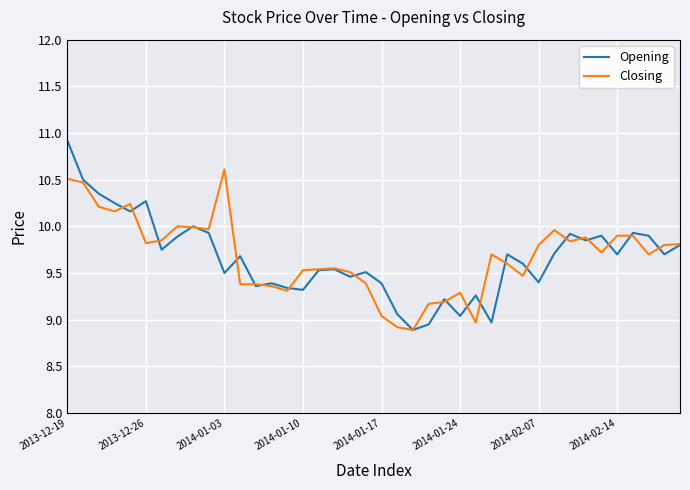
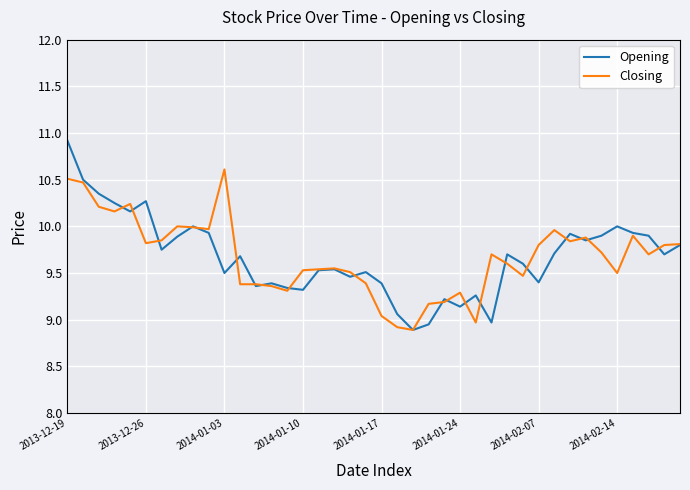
  {
    "Opening": {
      "2013-12-19": 10.9,
      "2013-12-26": 10.3,
      "2014-01-03": 9.5,
      "2014-01-10": 9.3,
      "2014-01-17": 9.4,
-     "2014-01-24": 9.0,
+     "2014-01-24": 9.1,
      "2014-02-07": 9.4,
-     "2014-02-14": 9.7
+     "2014-02-14": 10.0
    },
    "Closing": {
      "2013-12-19": 10.5,
      "2013-12-26": 9.8,
      "2014-01-03": 10.6,
      "2014-01-10": 9.5,
      "2014-01-17": 9.0,
      "2014-01-24": 9.3,
      "2014-02-07": 9.8,
-     "2014-02-14": 9.9
+     "2014-02-14": 9.5
    }
  }
